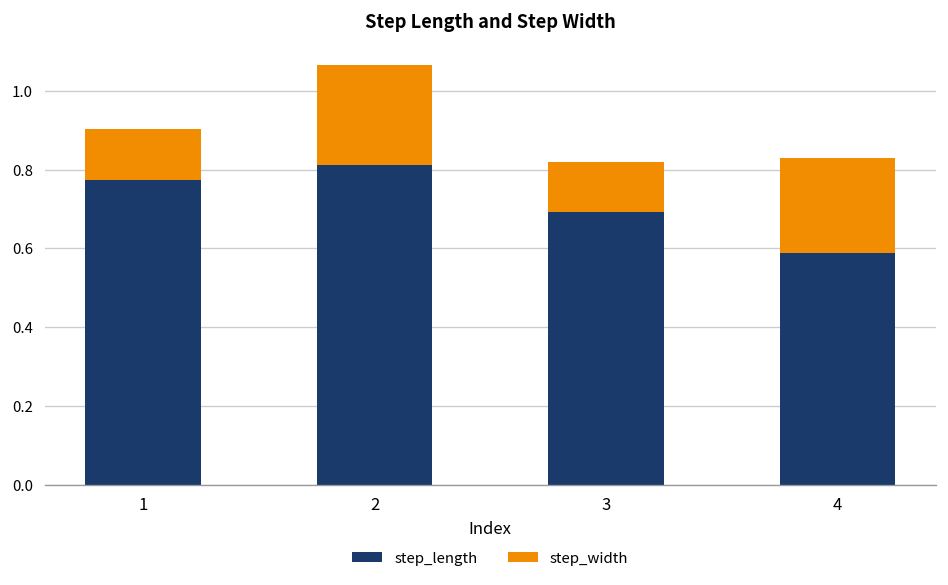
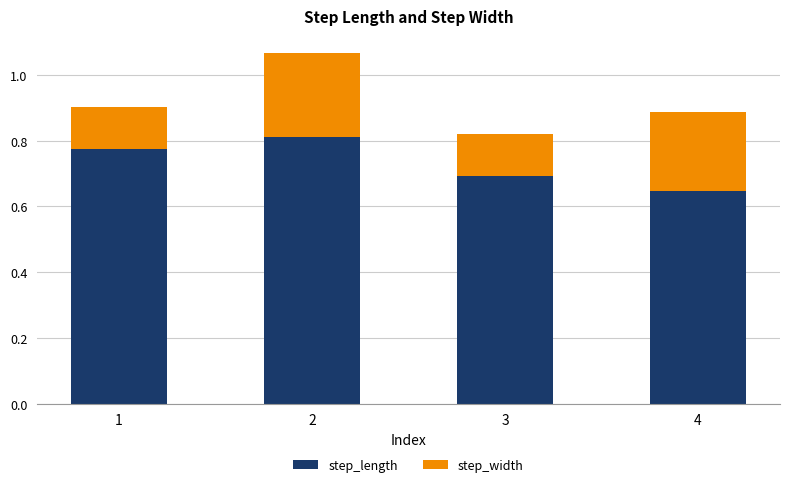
  {
    "step_length": {
      "1": 0.77,
      "2": 0.81,
      "3": 0.69,
-     "4": 0.59
+     "4": 0.65
    },
    "step_width": {
      "1": 0.13,
      "2": 0.25,
      "3": 0.13,
      "4": 0.24
    }
  }
